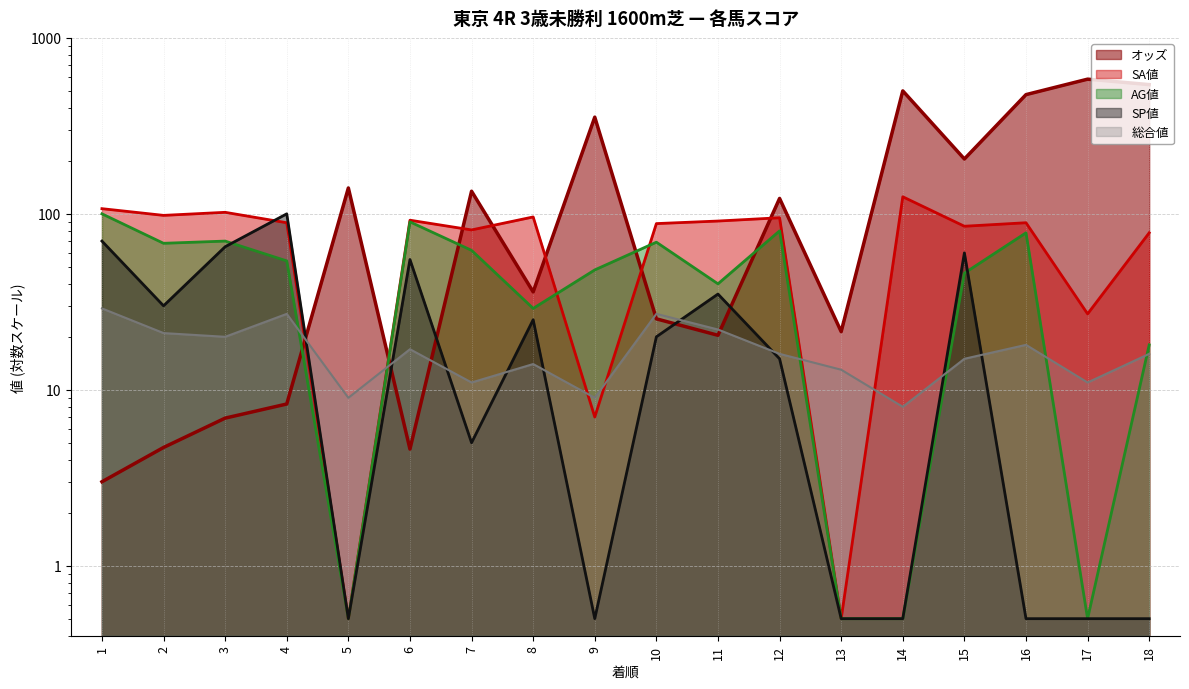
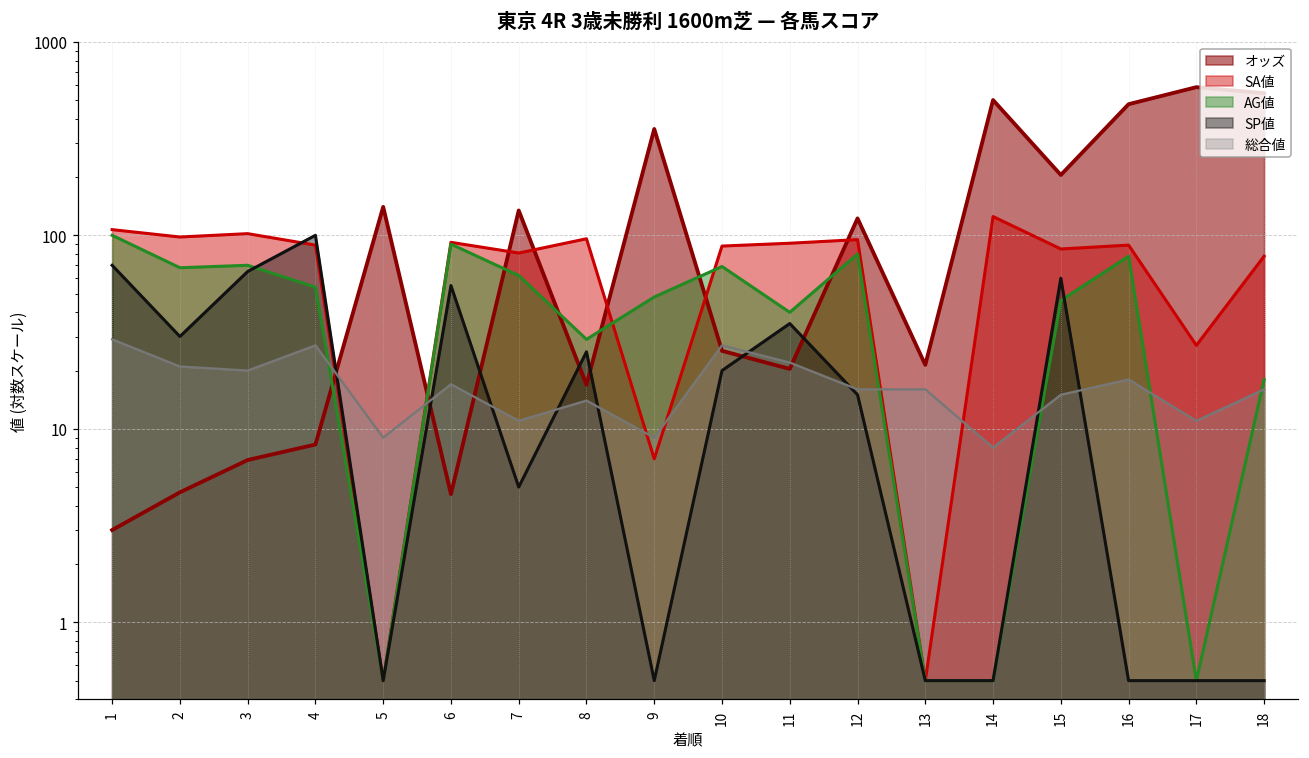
  {
    "オッズ": {
      "1": 3,
      "2": 4.7,
      "3": 7,
      "4": 8,
      "5": 140,
      "6": 4.6,
      "7": 130,
-     "8": 36,
+     "8": 17,
      "9": 350,
      "10": 25,
      "11": 20,
      "12": 120,
      "13": 21,
      "14": 500,
      "15": 210,
      "16": 480,
      "17": 580
    },
    "SA値": {
      "1": 110,
      "2": 100,
      "3": 100,
      "4": 90,
      "7": 80,
      "8": 100,
      "9": 7,
      "10": 90,
      "11": 90,
      "12": 100,
      "14": 130,
      "15": 90,
      "16": 90,
      "17": 27,
      "18": 80
    },
    "AG値": {
      "1": 100,
      "2": 68,
      "3": 70,
      "4": 54,
      "7": 62,
      "8": 29,
      "9": 48,
      "10": 69,
      "11": 40,
      "12": 80,
      "15": 46,
      "16": 80,
      "18": 18
    },
    "SP値": {
      "1": 70,
      "2": 30,
      "3": 65,
      "4": 100,
      "6": 55,
      "7": 5,
      "8": 25,
      "9": 0.50,
      "10": 20,
      "11": 35,
      "12": 15,
      "15": 60,
      "16": 0.50,
      "18": 0.50
    },
    "総合値": {
      "1": 29,
      "2": 21,
      "3": 20,
      "4": 27,
      "5": 9,
      "6": 17,
      "7": 11,
      "8": 14,
      "9": 9,
      "10": 27,
      "11": 22,
      "12": 16,
-     "13": 13,
+     "13": 16,
      "14": 8,
      "15": 15,
      "16": 18,
      "17": 11,
      "18": 16
    }
  }
